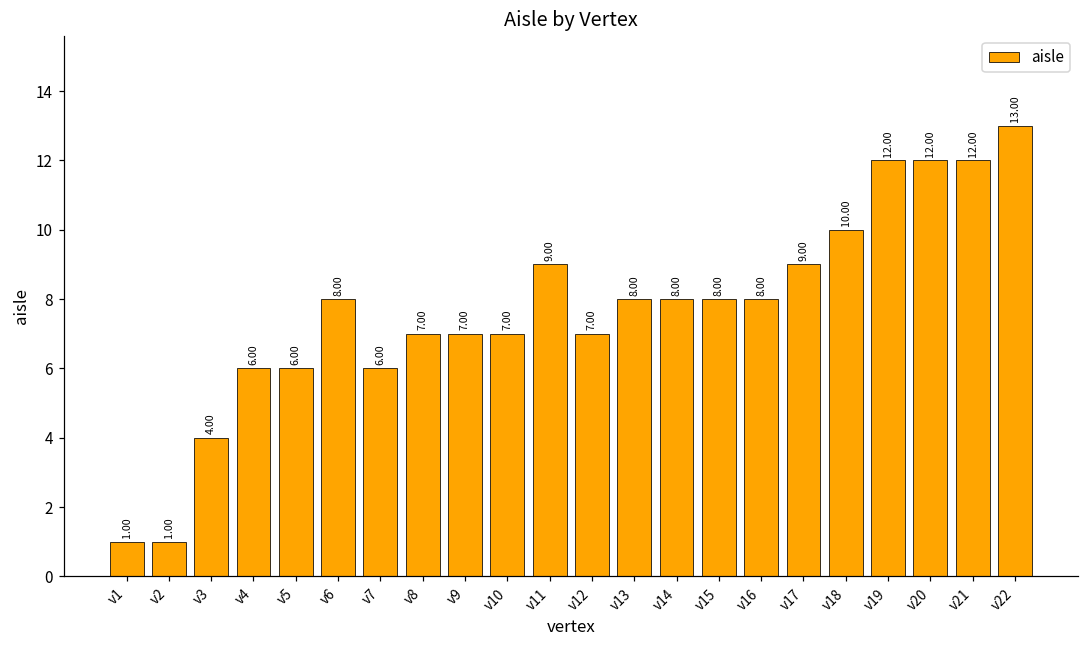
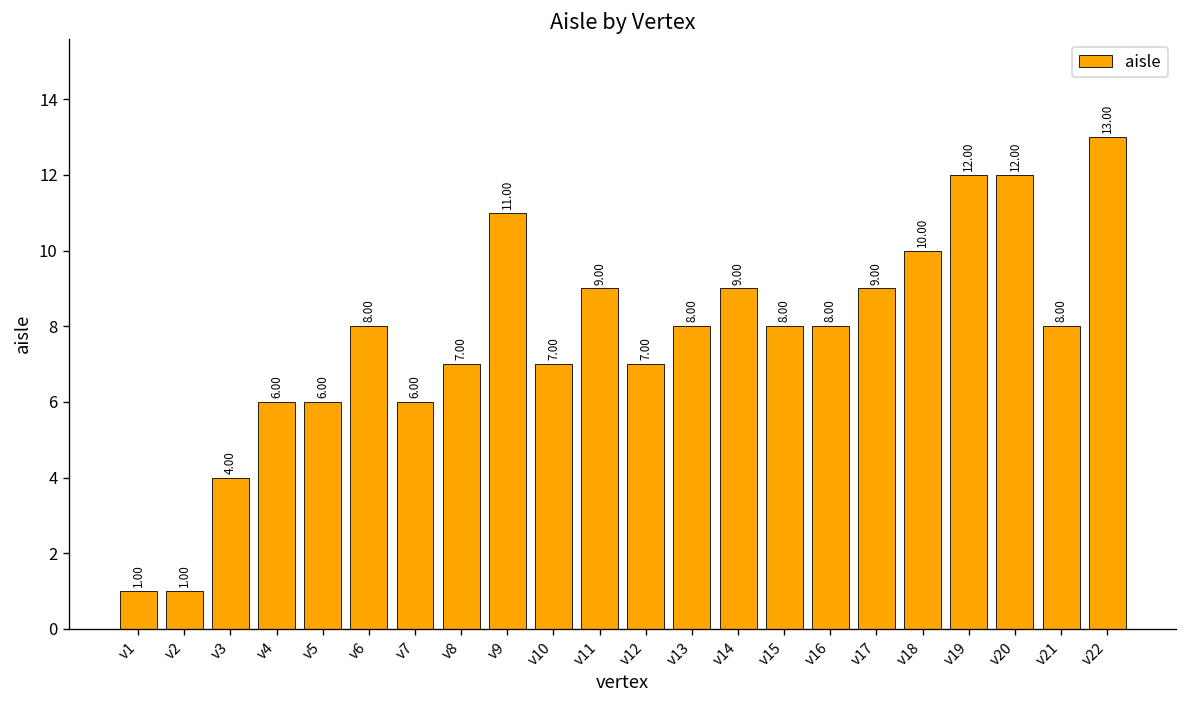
  {
    "v1": 1.00,
    "v2": 1.00,
    "v3": 4.00,
    "v4": 6.00,
    "v5": 6.00,
    "v6": 8.00,
    "v7": 6.00,
    "v8": 7.00,
-   "v9": 7.00,
+   "v9": 11.00,
    "v10": 7.00,
    "v11": 9.00,
    "v12": 7.00,
    "v13": 8.00,
-   "v14": 8.00,
+   "v14": 9.00,
    "v15": 8.00,
    "v16": 8.00,
    "v17": 9.00,
    "v18": 10.00,
    "v19": 12.00,
    "v20": 12.00,
-   "v21": 12.00,
+   "v21": 8.00,
    "v22": 13.00
  }
